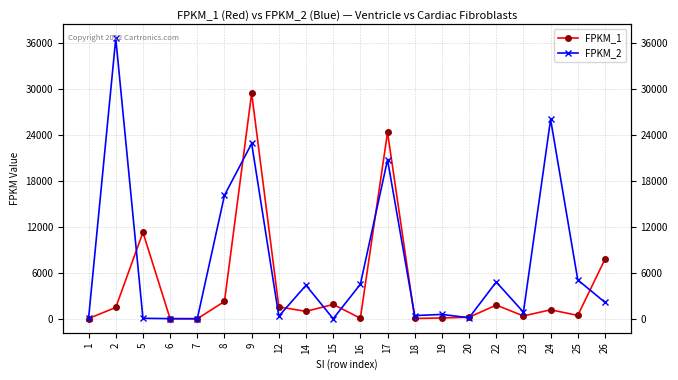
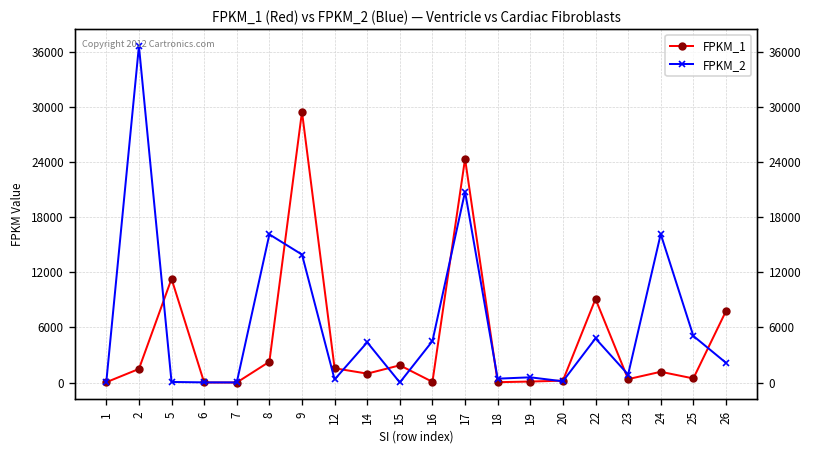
  {
    "FPKM_1": {
      "2": 1000,
      "5": 11000,
      "8": 2000,
      "9": 29000,
      "12": 2000,
      "14": 1000,
      "15": 2000,
      "16": 0,
      "17": 24000,
      "18": 0,
      "19": 0,
-     "22": 2000,
+     "22": 9000,
      "23": 0,
      "24": 1000,
      "25": 0,
      "26": 8000
    },
    "FPKM_2": {
      "5": 0,
      "8": 16000,
-     "9": 23000,
+     "9": 14000,
      "12": 0,
      "14": 4000,
      "15": 0,
      "16": 5000,
      "17": 21000,
      "18": 0,
      "19": 1000,
      "22": 5000,
      "23": 1000,
-     "24": 26000,
+     "24": 16000,
      "25": 5000,
      "26": 2000
    }
  }
